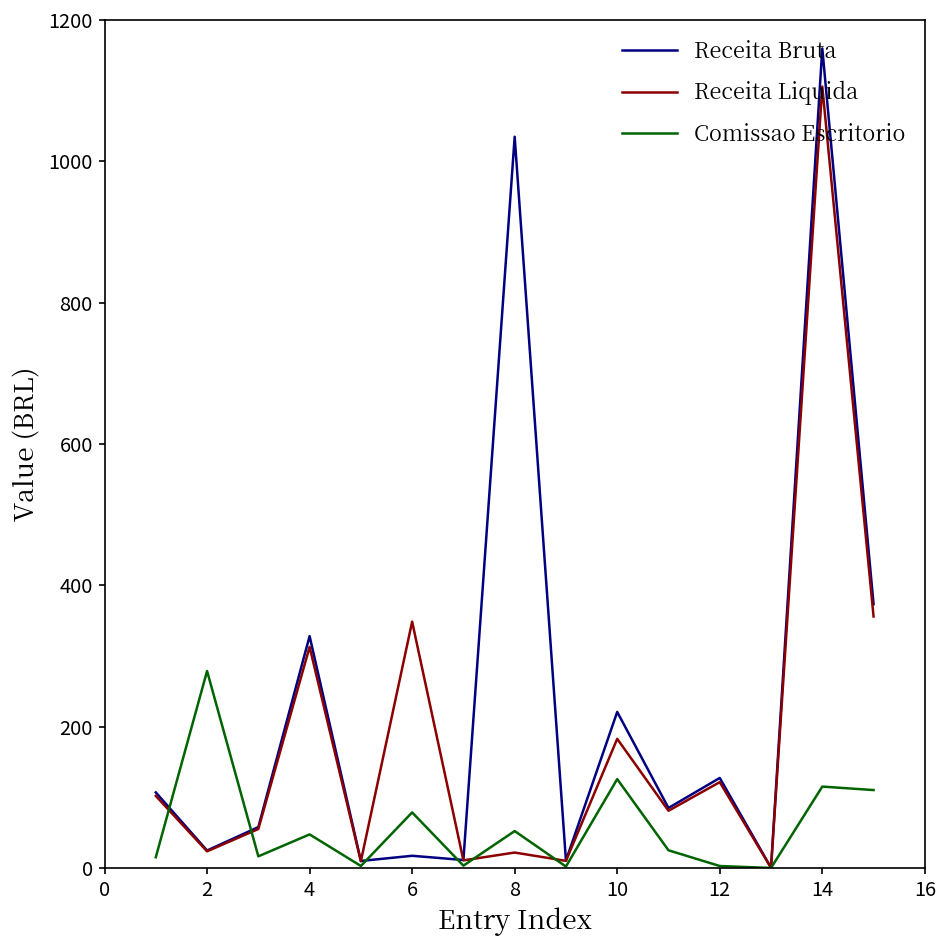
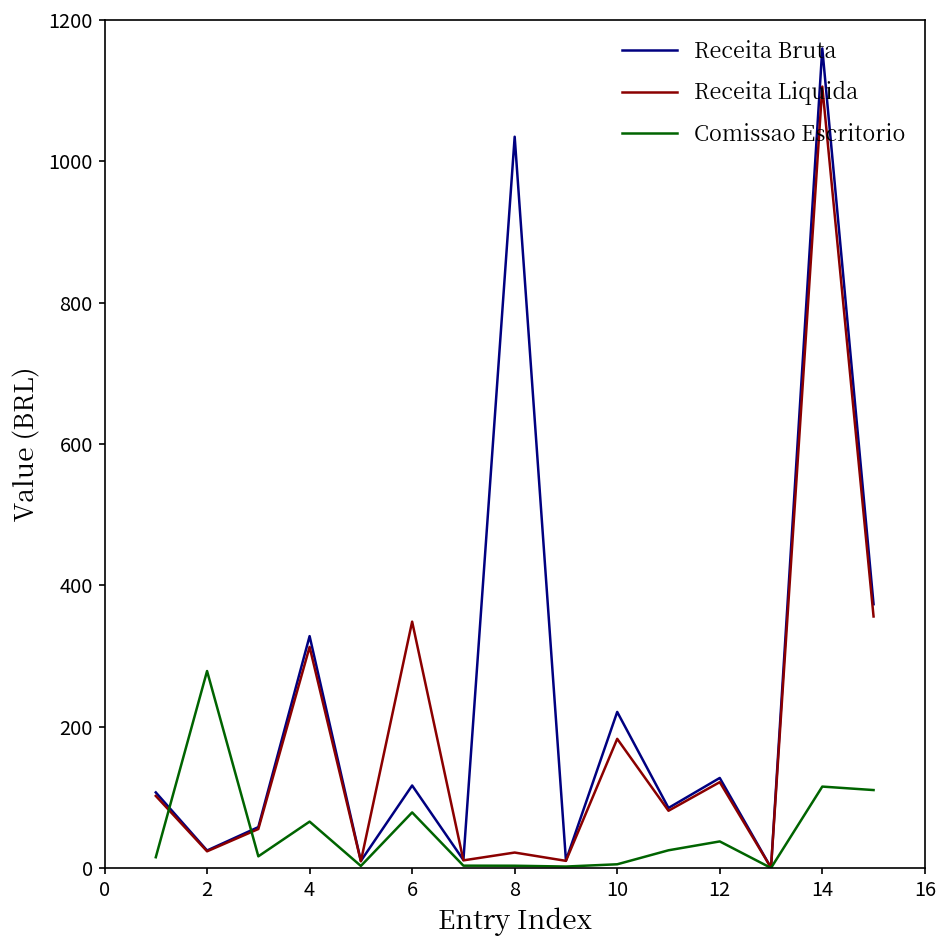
  {
    "Receita Bruta": {
      "4": 330,
-     "6": 20,
+     "6": 120,
      "8": 1030,
      "10": 220,
      "12": 130,
      "14": 1160
    },
    "Receita Liquida": {
      "4": 310,
      "6": 350,
      "8": 20,
      "10": 180,
      "12": 120,
      "14": 1110
    },
    "Comissao Escritorio": {
      "2": 280,
-     "4": 50,
+     "4": 70,
      "6": 80,
-     "8": 50,
-     "10": 130,
-     "12": 0,
+     "8": 0,
+     "10": 10,
+     "12": 40,
      "14": 120
    }
  }
